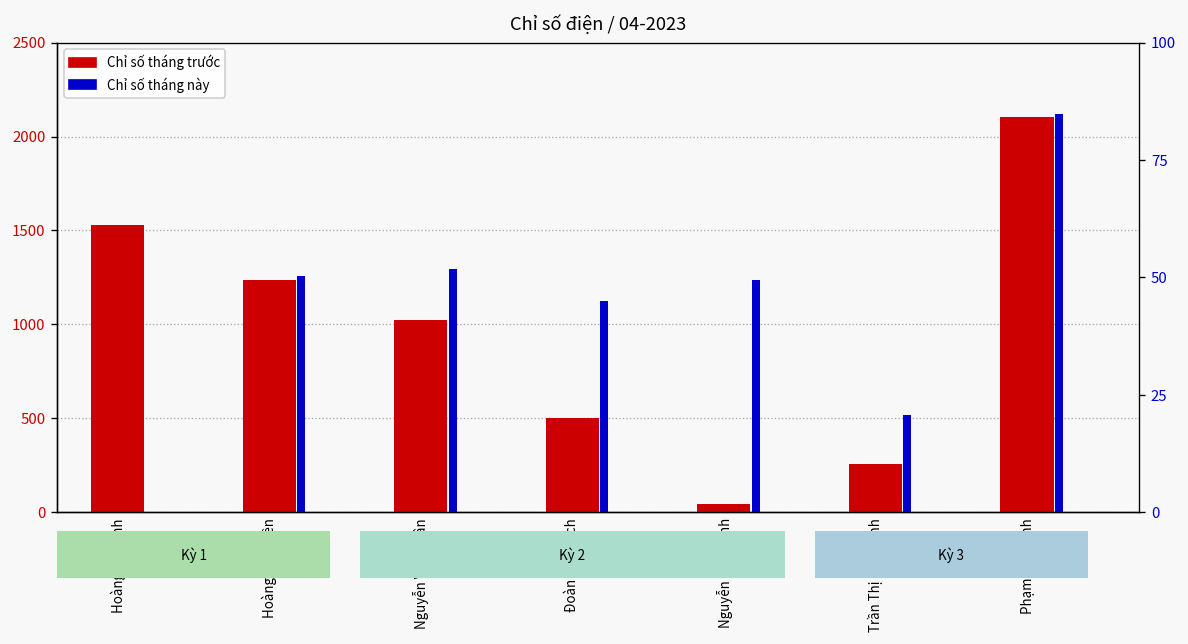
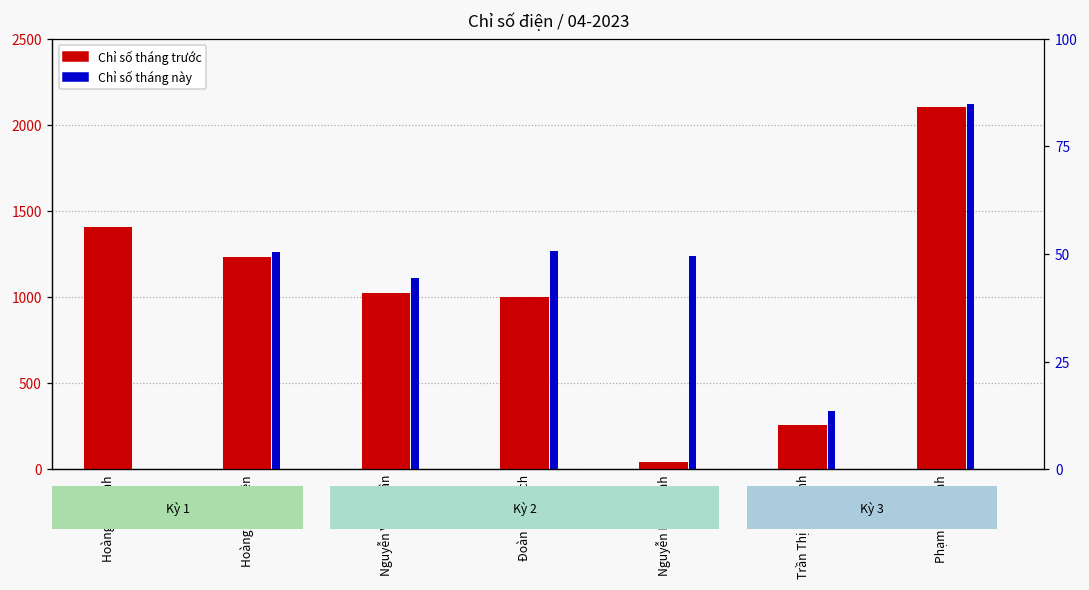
  {
    "Chỉ số tháng trước": {
-     "Hoàng Vân Anh": 1530,
+     "Hoàng Vân Anh": 1410,
      "Hoàng Thu Hiền": 1230,
      "Nguyễn Văn Quân": 1020,
-     "Đoàn Văn Bách": 500,
+     "Đoàn Văn Bách": 1000,
      "Nguyễn Ngọc Ánh": 40,
      "Trần Thị Ngọc Anh": 260,
      "Phạm Đức Bình": 2100
    },
    "Chỉ số tháng này": {
      "Hoàng Vân Anh": 0,
      "Hoàng Thu Hiền": 1260,
-     "Nguyễn Văn Quân": 1300,
-     "Đoàn Văn Bách": 1120,
+     "Nguyễn Văn Quân": 1110,
+     "Đoàn Văn Bách": 1270,
      "Nguyễn Ngọc Ánh": 1240,
-     "Trần Thị Ngọc Anh": 520,
+     "Trần Thị Ngọc Anh": 340,
      "Phạm Đức Bình": 2120
    }
  }
